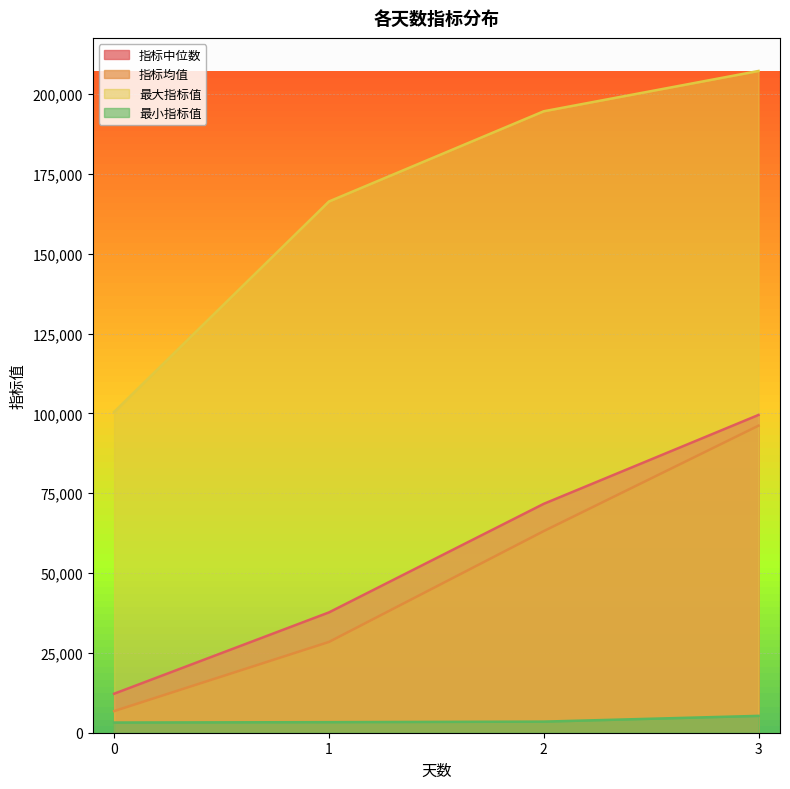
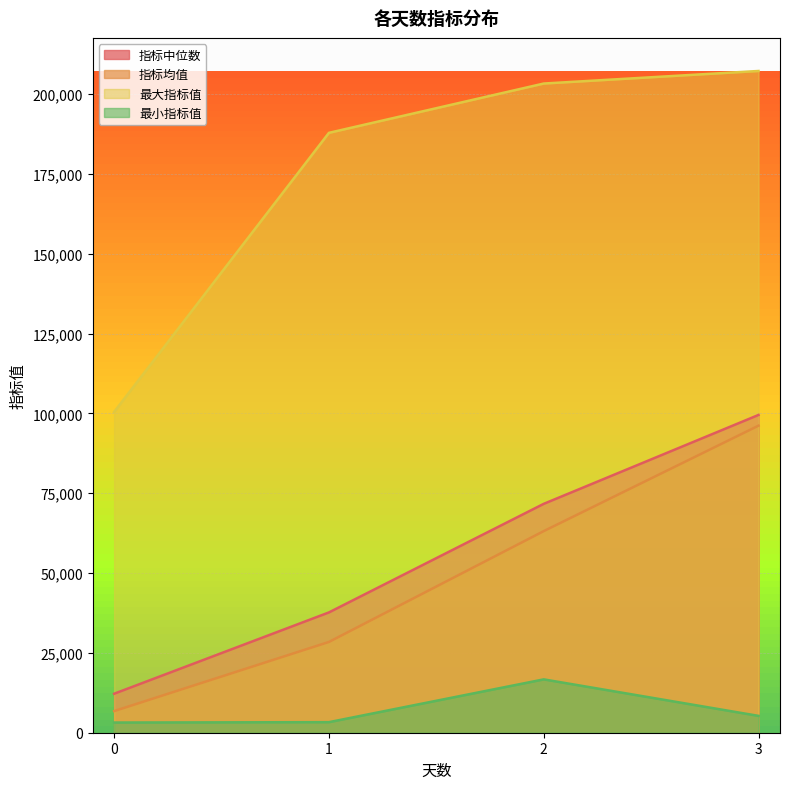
  {
    "最大指标值": {
      "0": "100,000",
-     "1": "166,000",
-     "2": "195,000",
+     "1": "188,000",
+     "2": "203,000",
      "3": "207,000"
    },
    "最小指标值": {
      "0": "3,000",
      "1": "3,000",
-     "2": "3,000",
+     "2": "17,000",
      "3": "5,000"
    }
  }
